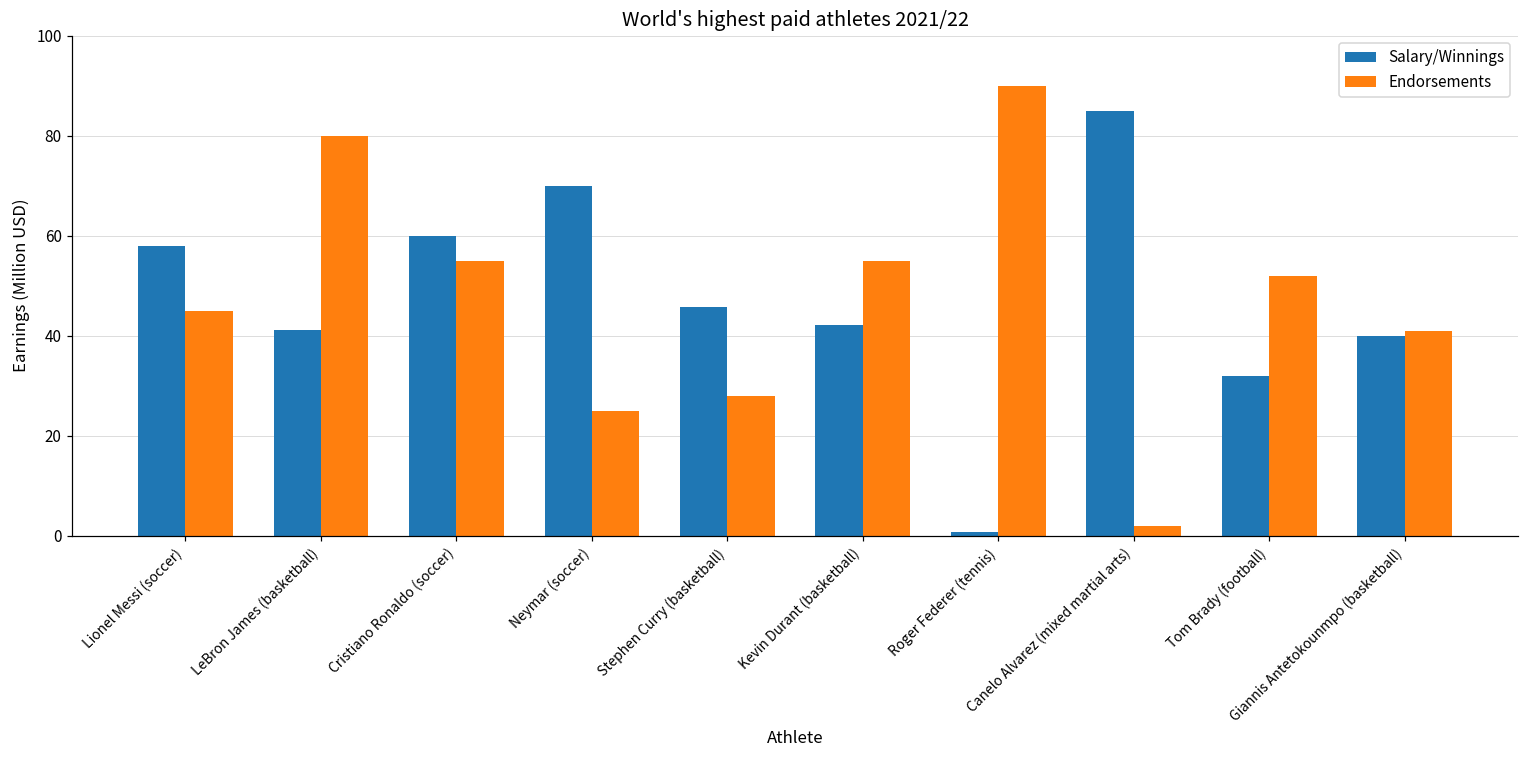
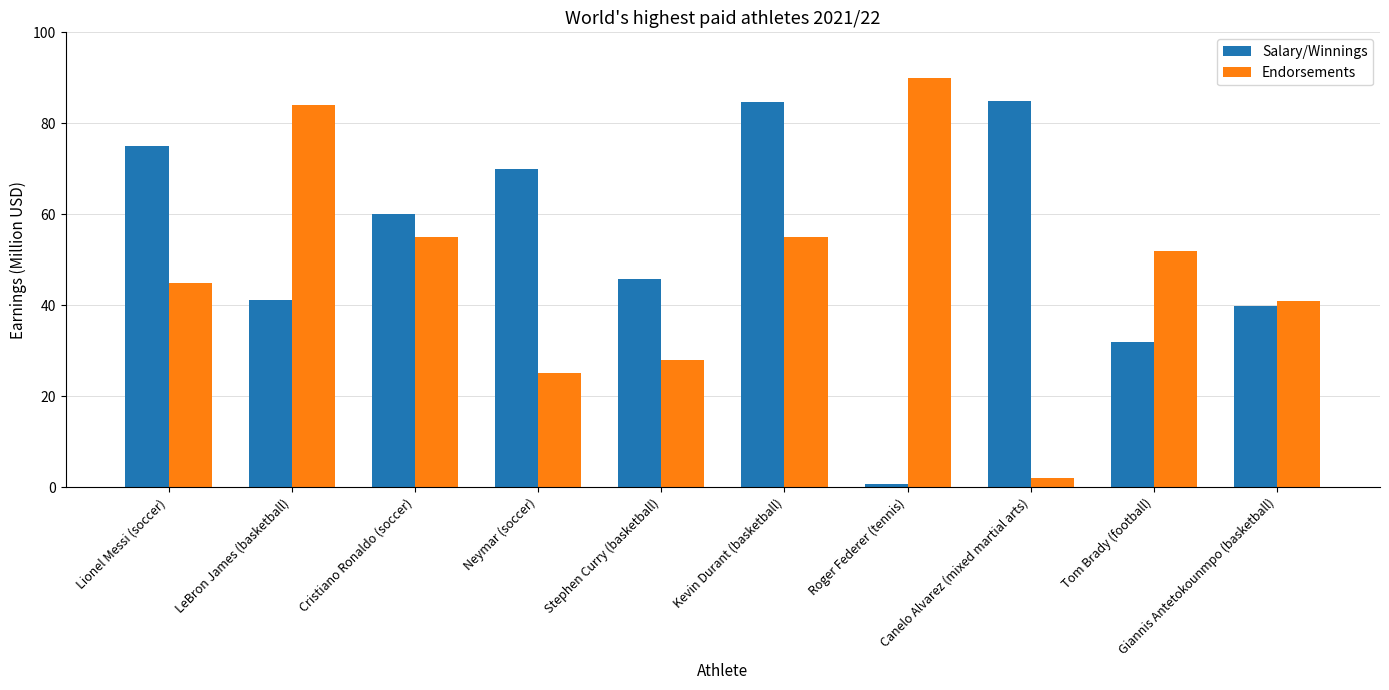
  {
    "Salary/Winnings": {
-     "Lionel Messi (soccer)": 58,
+     "Lionel Messi (soccer)": 75,
      "LeBron James (basketball)": 41,
      "Cristiano Ronaldo (soccer)": 60,
      "Neymar (soccer)": 70,
      "Stephen Curry (basketball)": 46,
-     "Kevin Durant (basketball)": 42,
+     "Kevin Durant (basketball)": 85,
      "Roger Federer (tennis)": 1,
      "Canelo Alvarez (mixed martial arts)": 85,
      "Tom Brady (football)": 32,
      "Giannis Antetokounmpo (basketball)": 40
    },
    "Endorsements": {
      "Lionel Messi (soccer)": 45,
-     "LeBron James (basketball)": 80,
+     "LeBron James (basketball)": 84,
      "Cristiano Ronaldo (soccer)": 55,
      "Neymar (soccer)": 25,
      "Stephen Curry (basketball)": 28,
      "Kevin Durant (basketball)": 55,
      "Roger Federer (tennis)": 90,
      "Canelo Alvarez (mixed martial arts)": 2,
      "Tom Brady (football)": 52,
      "Giannis Antetokounmpo (basketball)": 41
    }
  }
